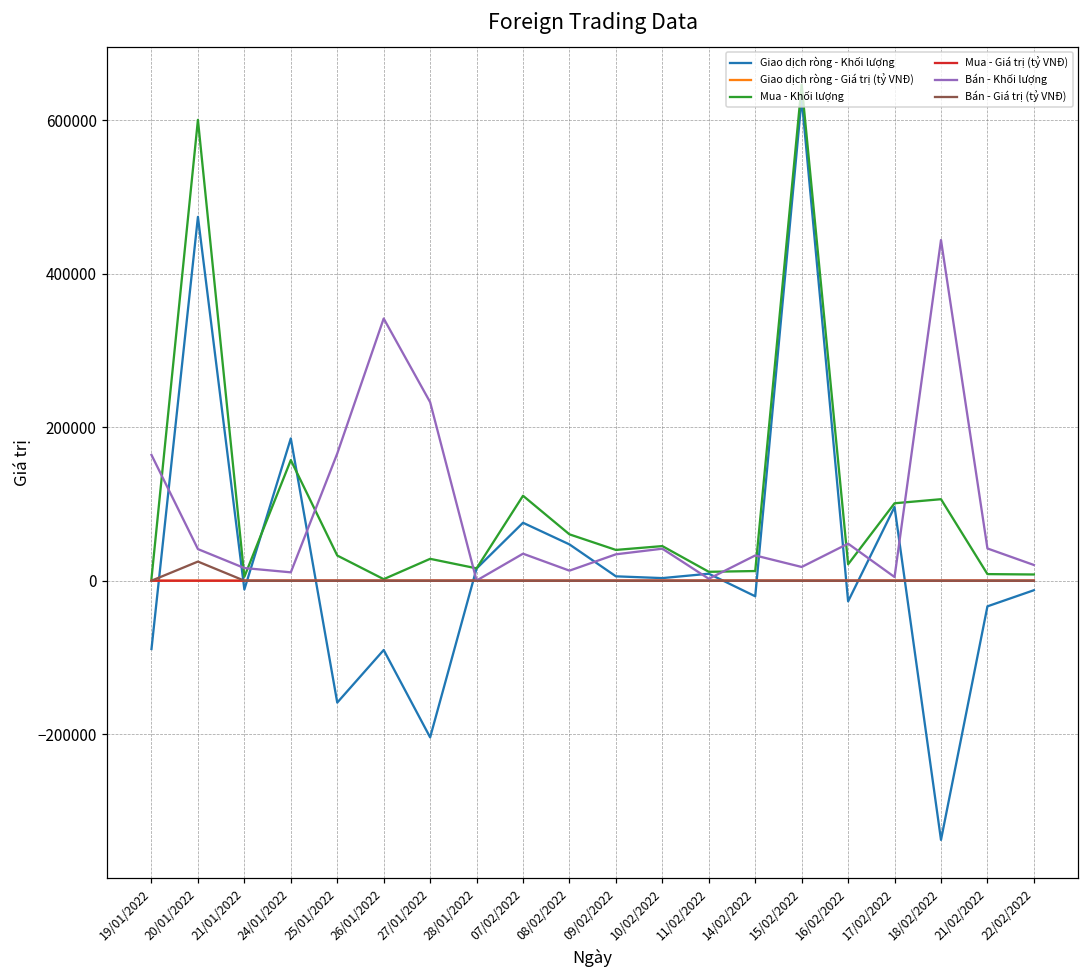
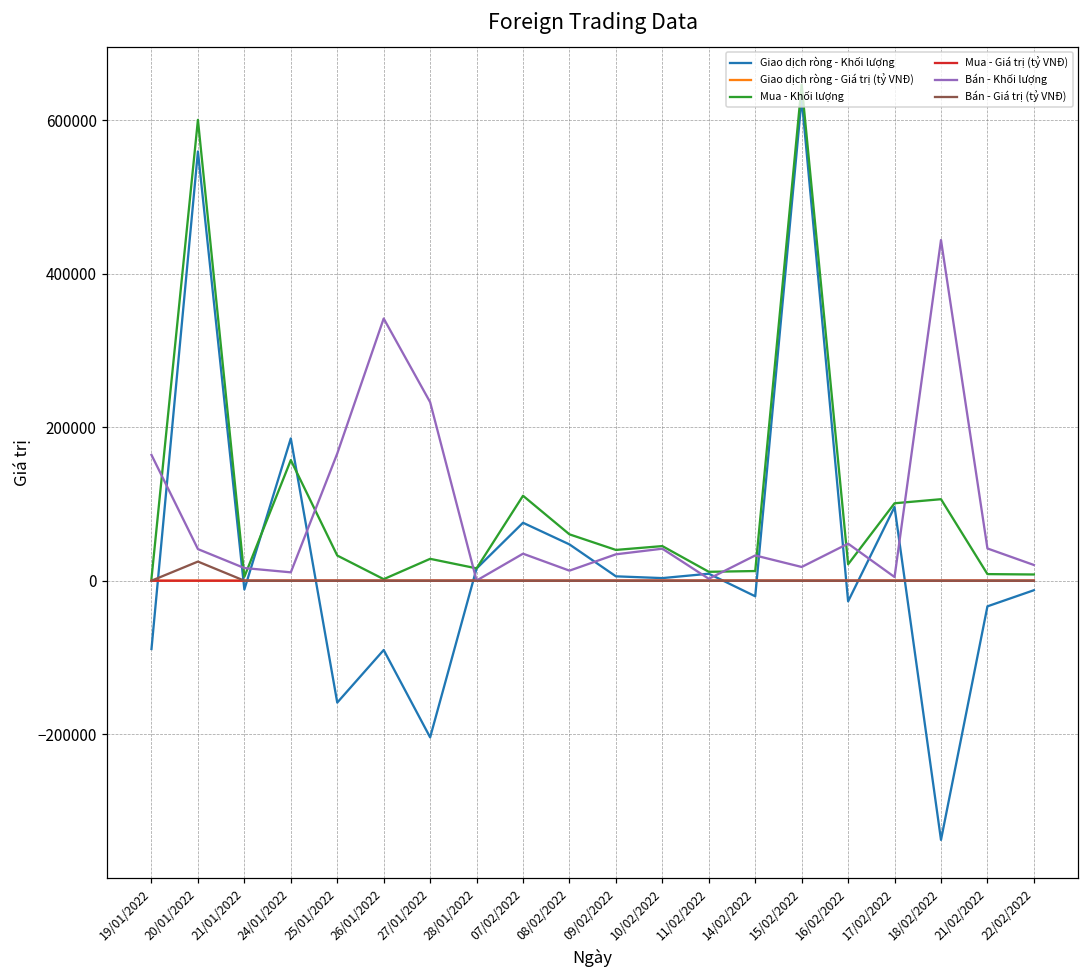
  {
    "Giao dịch ròng - Khối lượng": {
      "19/01/2022": -90000,
-     "20/01/2022": 470000,
+     "20/01/2022": 560000,
      "21/01/2022": -10000,
      "24/01/2022": 190000,
      "25/01/2022": -160000,
      "26/01/2022": -90000,
      "27/01/2022": -200000,
      "07/02/2022": 80000,
      "08/02/2022": 50000,
      "09/02/2022": 10000,
      "14/02/2022": -20000,
      "16/02/2022": -30000,
      "17/02/2022": 100000,
      "18/02/2022": -340000,
      "21/02/2022": -30000,
      "22/02/2022": -10000
    },
    "Mua - Giá trị (tỷ VNĐ)": {
      "20/01/2022": 0
    },
    "Mua - Khối lượng": {
      "20/01/2022": 600000,
      "21/01/2022": 10000,
      "24/01/2022": 160000,
      "25/01/2022": 30000,
      "27/01/2022": 30000,
      "07/02/2022": 110000,
      "08/02/2022": 60000,
      "09/02/2022": 40000,
      "14/02/2022": 10000,
      "16/02/2022": 20000,
      "17/02/2022": 100000,
      "18/02/2022": 110000,
      "21/02/2022": 10000,
      "22/02/2022": 10000
    },
    "Bán - Khối lượng": {
      "19/01/2022": 160000,
      "20/01/2022": 40000,
      "21/01/2022": 20000,
      "24/01/2022": 10000,
      "25/01/2022": 170000,
      "26/01/2022": 340000,
      "27/01/2022": 230000,
      "07/02/2022": 40000,
      "08/02/2022": 10000,
      "09/02/2022": 30000,
      "14/02/2022": 30000,
      "15/02/2022": 20000,
      "16/02/2022": 50000,
      "17/02/2022": 0,
      "18/02/2022": 440000,
      "21/02/2022": 40000,
      "22/02/2022": 20000
    },
    "Bán - Giá trị (tỷ VNĐ)": {
      "20/01/2022": 20000
    }
  }
